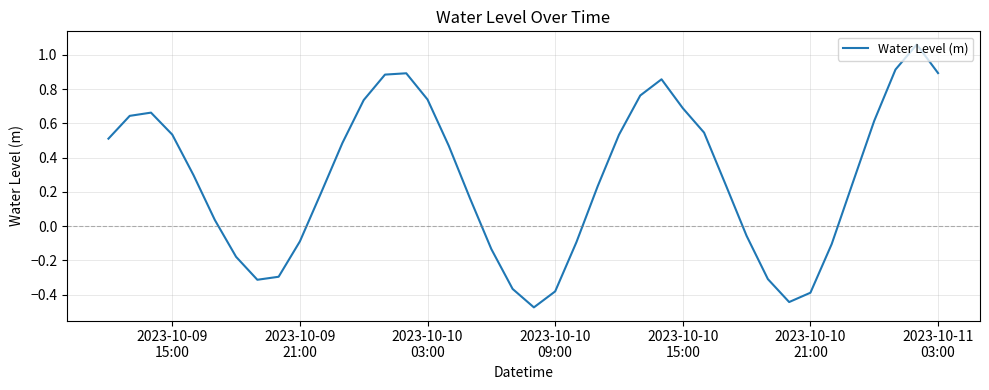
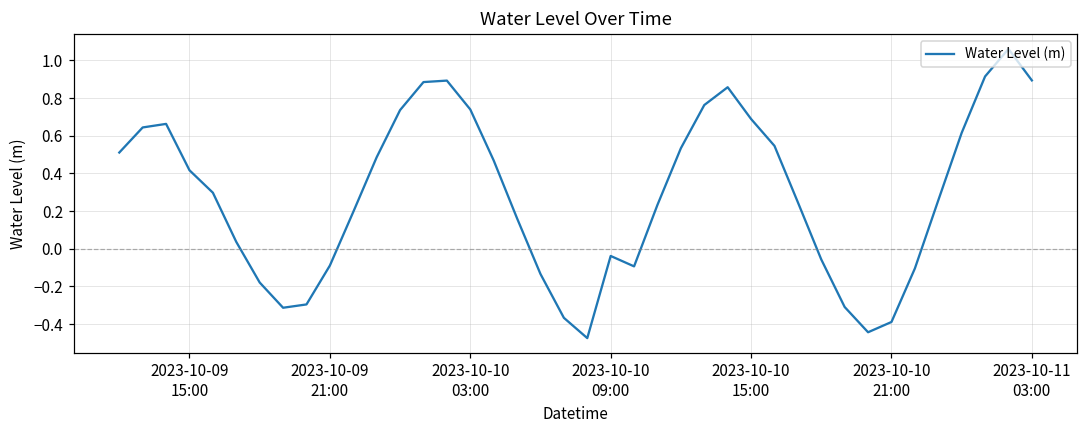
  {
-   "2023-10-09 15:00": 0.53,
+   "2023-10-09 15:00": 0.42,
    "2023-10-09 21:00": -0.09,
    "2023-10-10 03:00": 0.74,
-   "2023-10-10 09:00": -0.38,
+   "2023-10-10 09:00": -0.04,
    "2023-10-10 15:00": 0.69,
    "2023-10-10 21:00": -0.39,
    "2023-10-11 03:00": 0.89
  }
